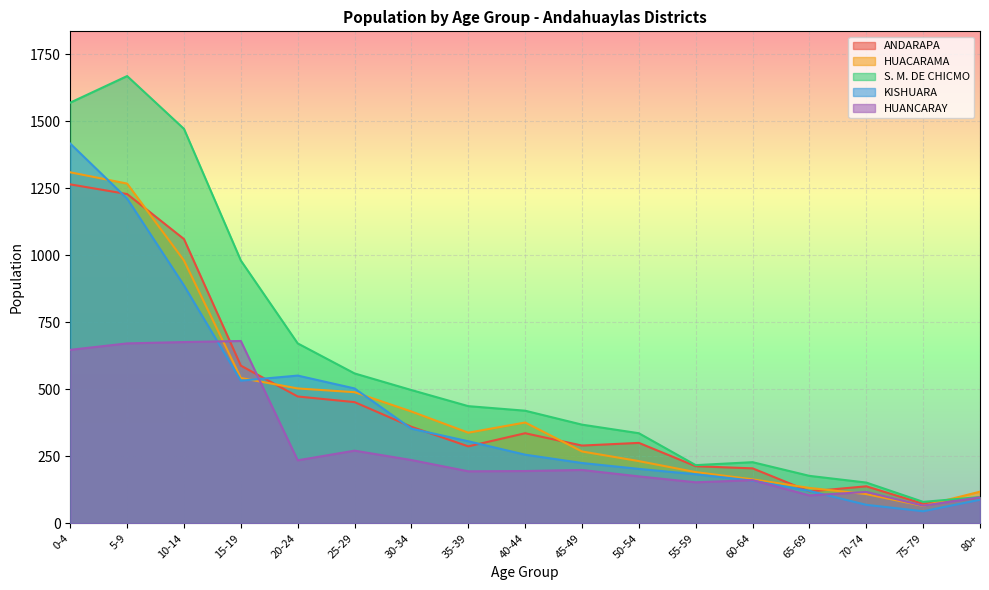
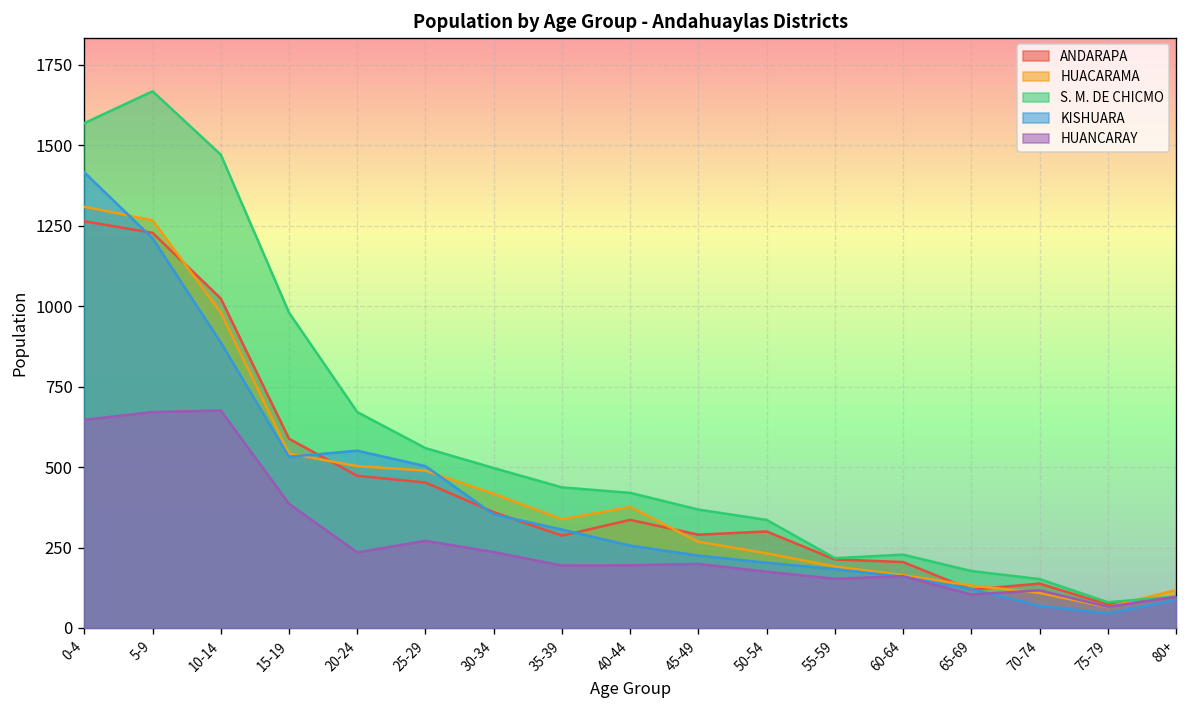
  {
    "ANDARAPA": {
      "0-4": 1260,
      "5-9": 1230,
-     "10-14": 1060,
+     "10-14": 1020,
      "15-19": 590,
      "20-24": 470,
      "25-29": 450,
      "35-39": 290,
      "40-44": 340,
      "45-49": 290,
      "50-54": 300,
      "60-64": 210,
      "70-74": 140
    },
    "HUACARAMA": {
      "0-4": 1310,
      "5-9": 1270,
      "10-14": 980,
      "15-19": 540,
      "20-24": 500,
      "25-29": 490,
      "30-34": 420,
      "35-39": 340,
      "40-44": 380,
      "45-49": 270,
      "50-54": 230,
      "65-69": 130,
      "80+": 120
    },
    "S. M. DE CHICMO": {
      "0-4": 1570,
      "5-9": 1670,
      "10-14": 1470,
      "15-19": 980,
      "20-24": 670,
      "25-29": 560,
      "30-34": 500,
      "35-39": 440,
      "40-44": 420,
      "45-49": 370,
      "50-54": 340,
      "60-64": 230,
      "65-69": 180,
      "70-74": 150
    },
    "KISHUARA": {
      "0-4": 1420,
      "5-9": 1210,
      "10-14": 890,
      "15-19": 530,
      "20-24": 550,
      "25-29": 500,
      "35-39": 310,
      "40-44": 260,
      "45-49": 230,
      "50-54": 200,
      "70-74": 70,
      "75-79": 50
    },
    "HUANCARAY": {
      "0-4": 650,
      "5-9": 670,
      "10-14": 680,
-     "15-19": 680,
+     "15-19": 390,
      "20-24": 240,
      "25-29": 270,
      "30-34": 240,
      "35-39": 190,
      "40-44": 200,
      "45-49": 200,
      "50-54": 180,
      "55-59": 150,
      "65-69": 100
    }
  }
